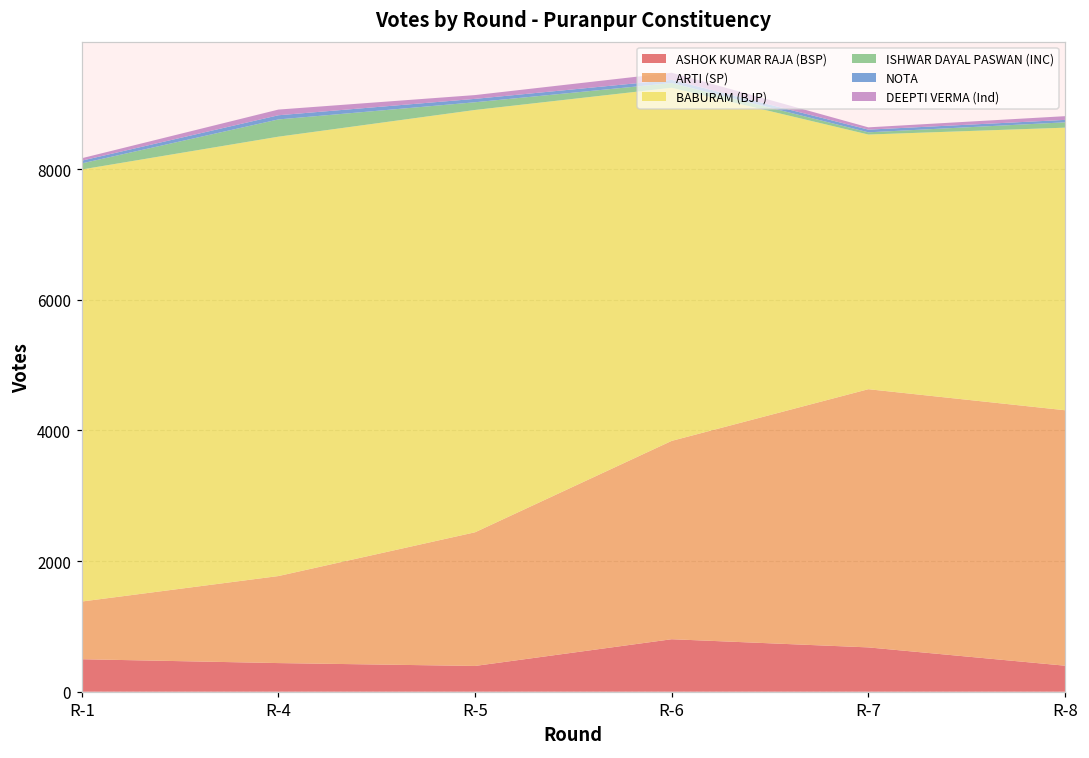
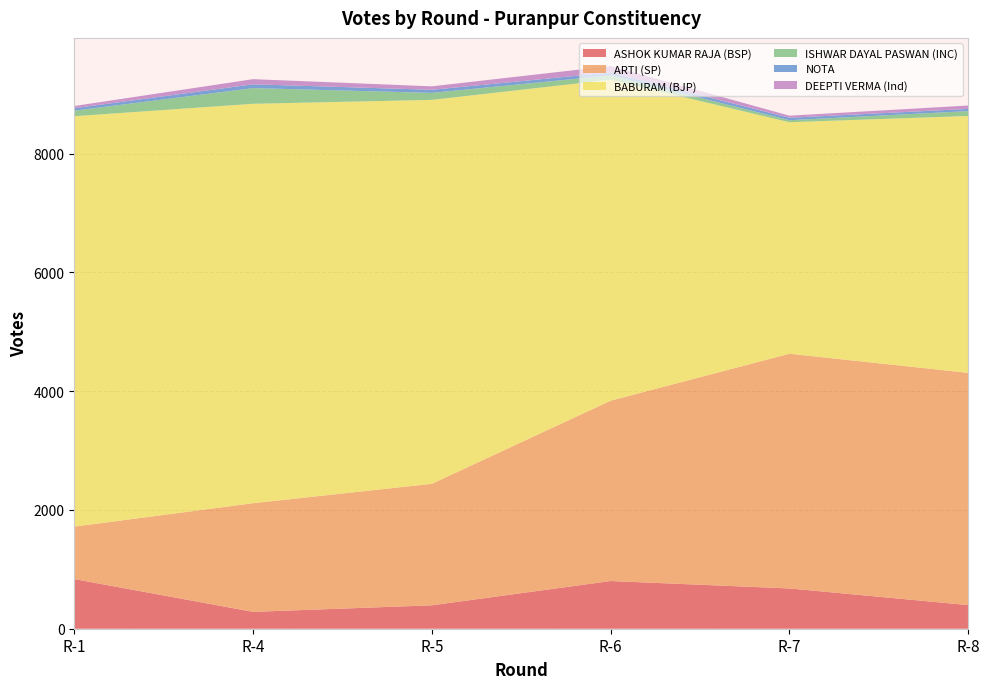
  {
    "ASHOK KUMAR RAJA (BSP)": {
-     "R-1": 500,
-     "R-4": 400,
+     "R-1": 800,
+     "R-4": 300,
      "R-5": 400,
      "R-6": 800,
      "R-7": 700,
      "R-8": 400
    },
    "ARTI (SP)": {
      "R-1": 900,
-     "R-4": 1300,
+     "R-4": 1800,
      "R-5": 2000,
      "R-6": 3000,
      "R-7": 4000,
      "R-8": 3900
    },
    "BABURAM (BJP)": {
-     "R-1": 6600,
+     "R-1": 6900,
      "R-4": 6700,
      "R-5": 6500,
      "R-8": 4300
    },
    "ISHWAR DAYAL PASWAN (INC)": {
      "R-4": 300,
      "R-5": 100
    },
    "NOTA": {
      "R-4": 100,
      "R-5": 100
    },
    "DEEPTI VERMA (Ind)": {
      "R-4": 100,
      "R-5": 100,
      "R-8": 100
    }
  }
